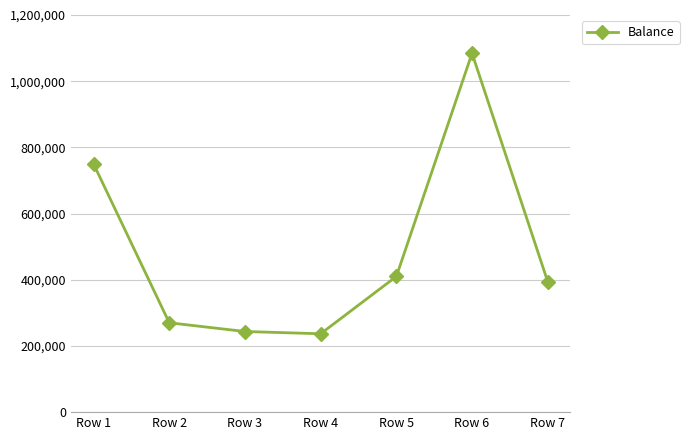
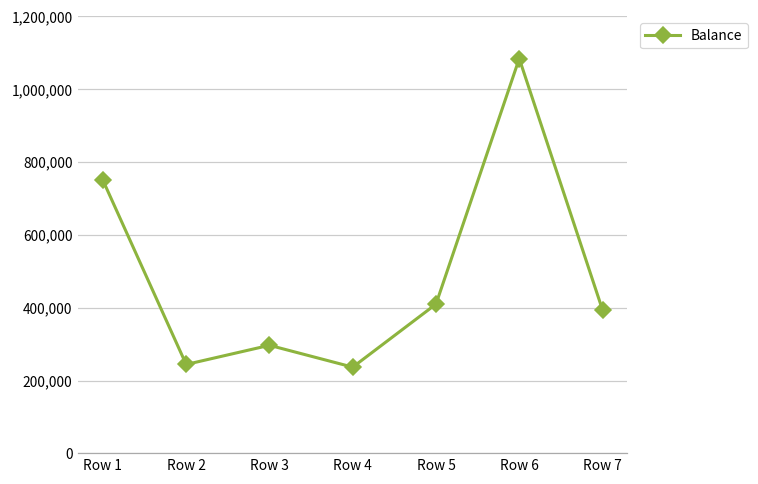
  {
    "Row 1": "750,000",
-   "Row 2": "270,000",
-   "Row 3": "240,000",
+   "Row 2": "240,000",
+   "Row 3": "300,000",
    "Row 4": "240,000",
    "Row 5": "410,000",
    "Row 6": "1,080,000",
    "Row 7": "390,000"
  }
